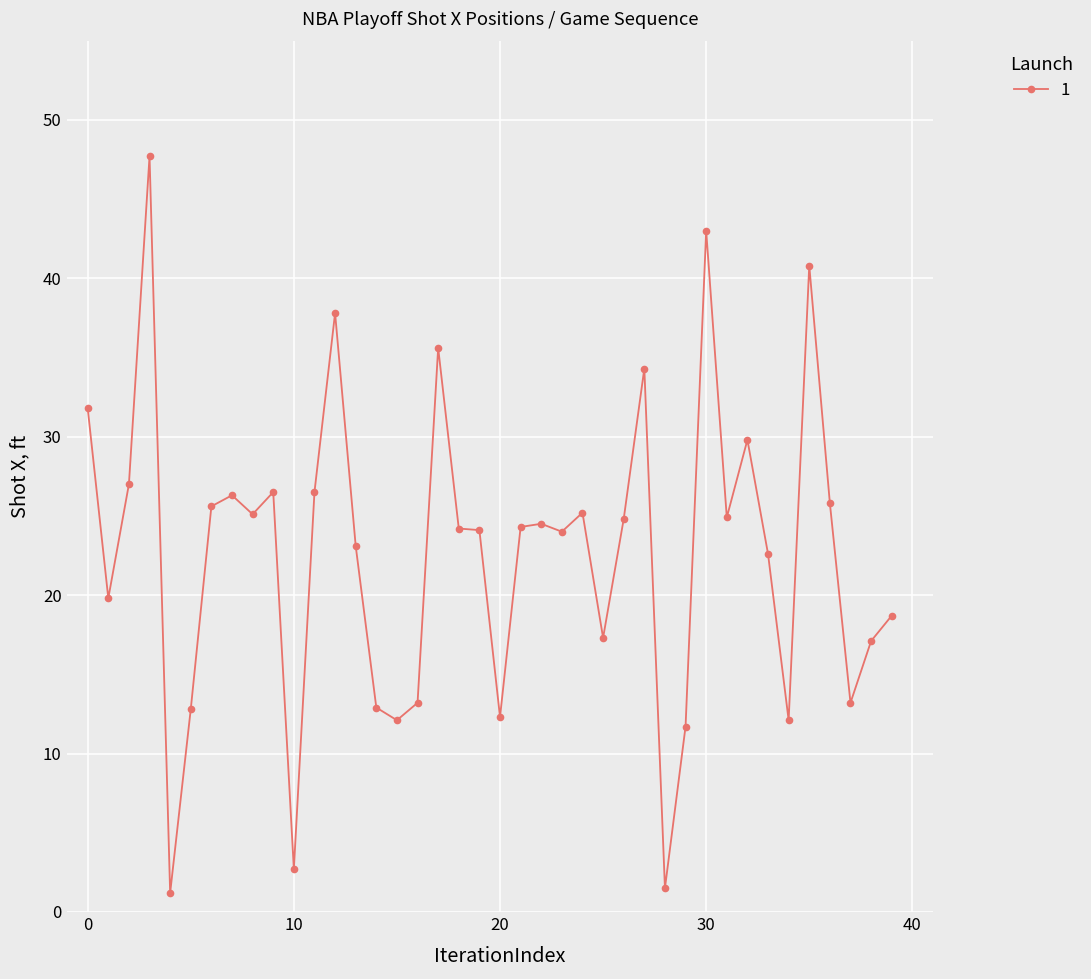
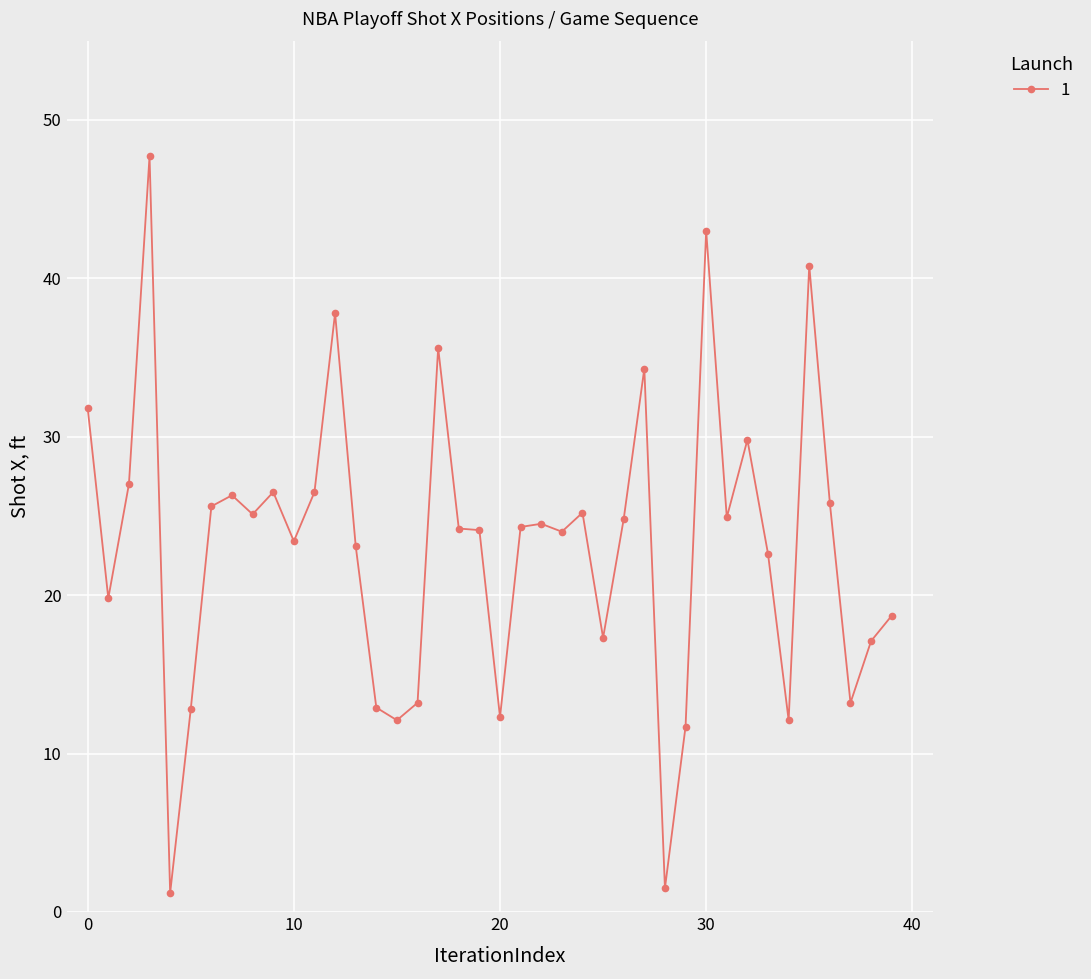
  {
    "0": 31.8,
-   "10": 2.7,
+   "10": 23.4,
    "20": 12.3,
    "30": 43.0
  }
